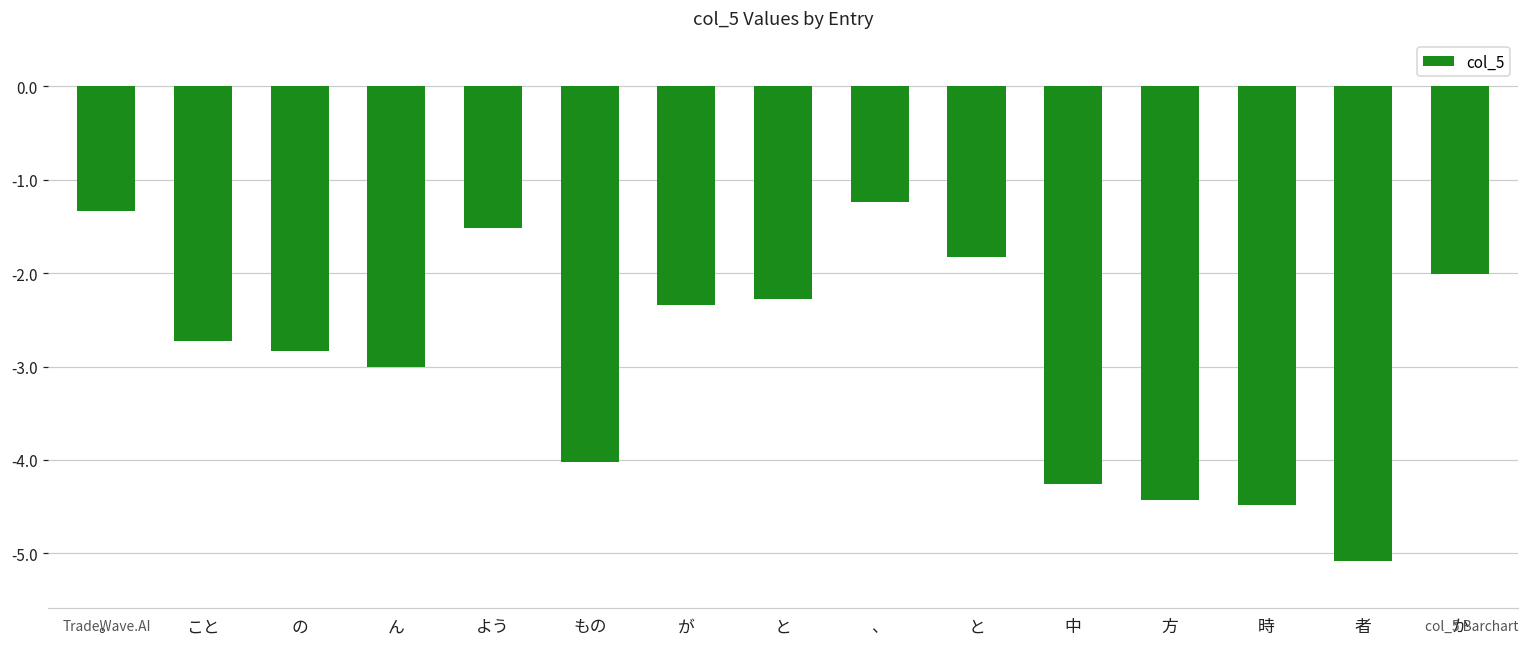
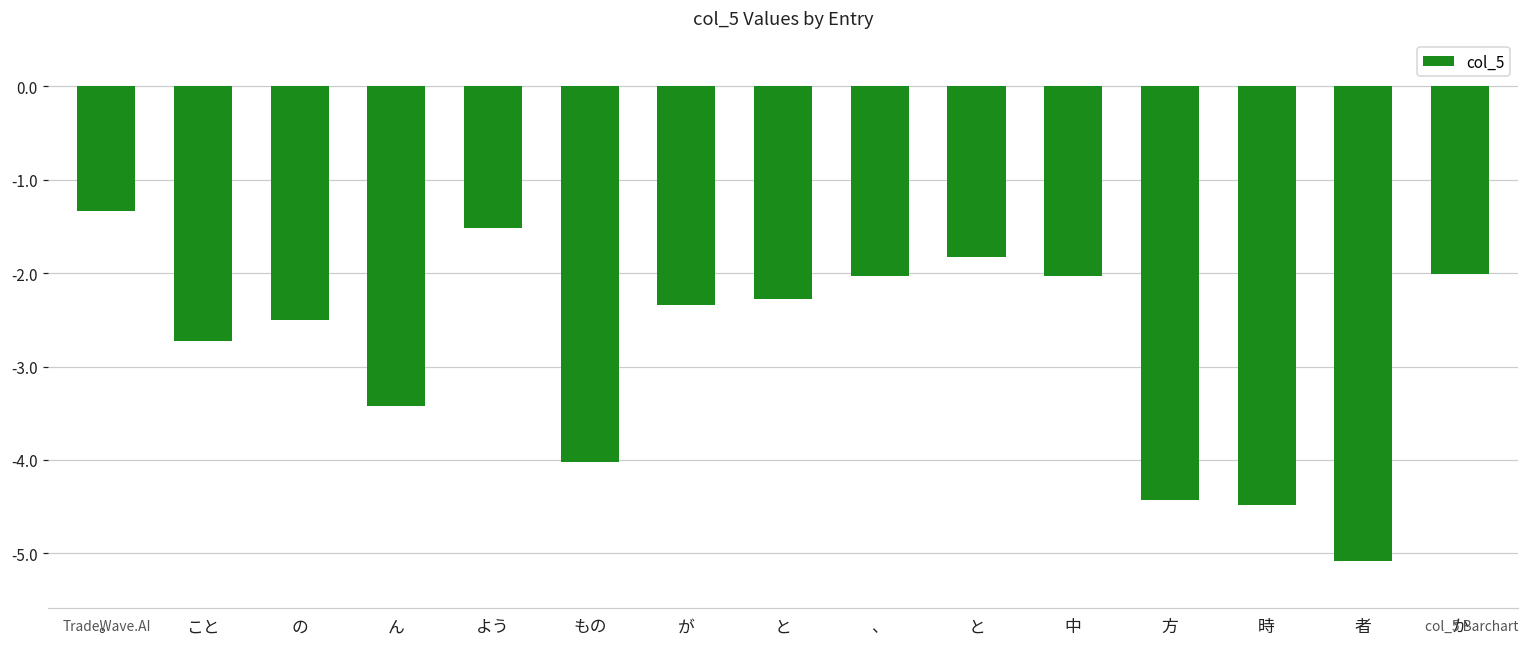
  {
    "。": -1.3,
    "こと": -2.7,
-   "の": -2.8,
-   "ん": -3.0,
+   "の": -2.5,
+   "ん": -3.4,
    "よう": -1.5,
    "もの": -4.0,
    "が": -2.3,
-   "、": -1.2,
-   "中": -4.3,
+   "、": -2.0,
+   "中": -2.0,
    "方": -4.4,
    "時": -4.5,
    "者": -5.1,
    "か": -2.0
  }
